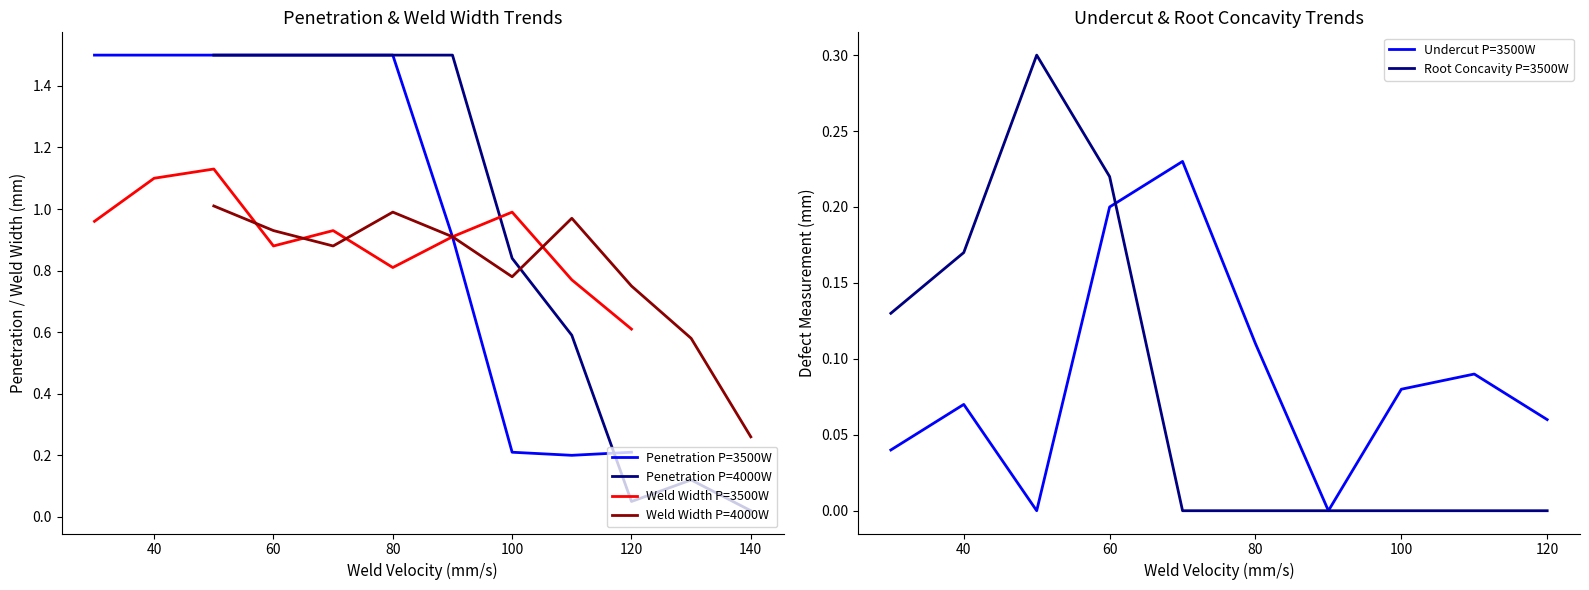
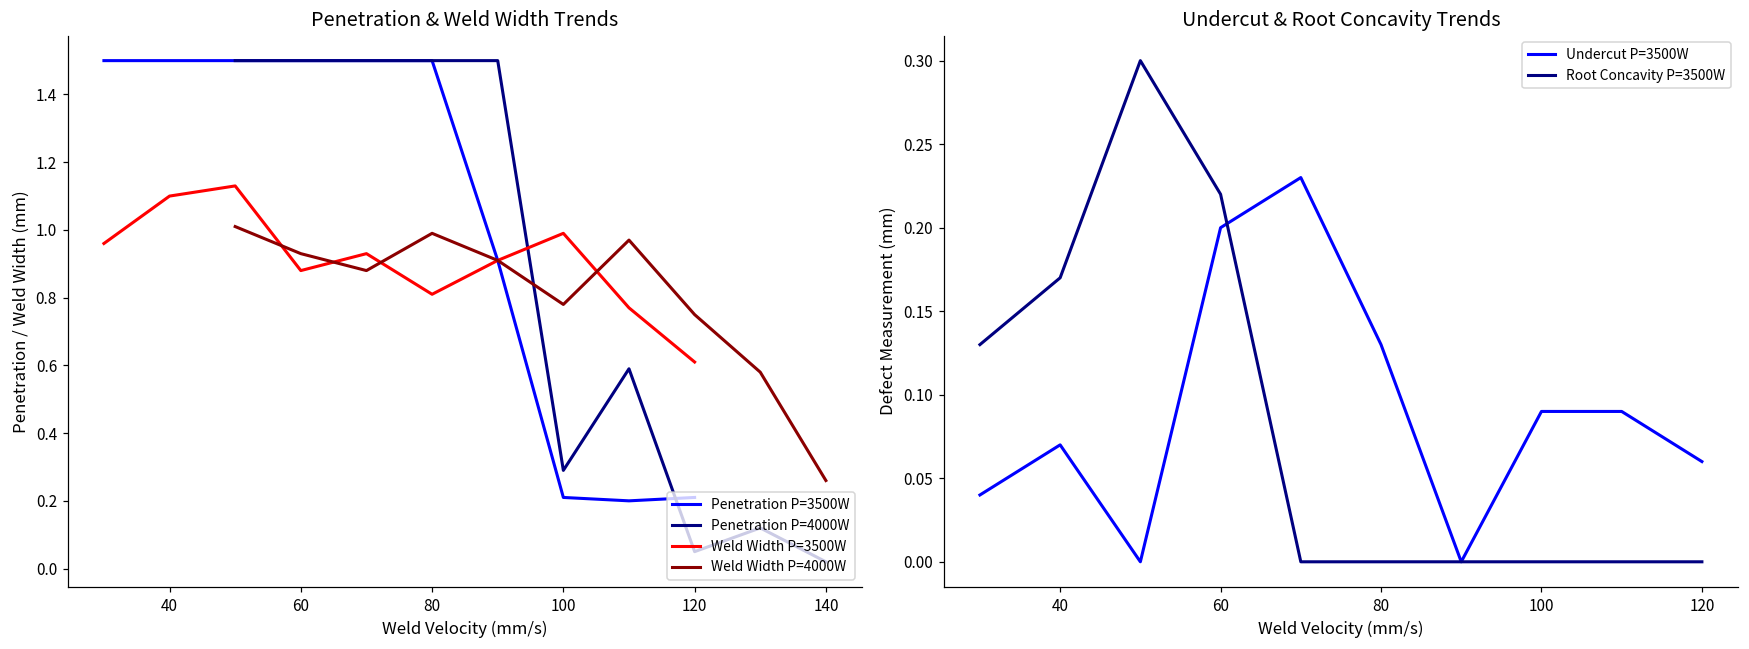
  {
    "Penetration & Weld Width Trends": {
      "Penetration P=3500W": {
        "40": 1.50,
        "100": 0.21
      },
      "Penetration P=4000W": {
-       "100": 0.84
+       "100": 0.29
      },
      "Weld Width P=3500W": {
        "40": 1.10,
        "60": 0.88,
        "80": 0.81,
        "100": 0.99,
        "120": 0.61
      },
      "Weld Width P=4000W": {
        "60": 0.93,
        "80": 0.99,
        "100": 0.78,
        "120": 0.75,
        "140": 0.26
      }
    },
    "Undercut & Root Concavity Trends": {
      "Undercut P=3500W": {
        "40": 0.07,
        "60": 0.20,
-       "80": 0.11,
-       "100": 0.08,
+       "80": 0.13,
+       "100": 0.09,
        "120": 0.06
      },
      "Root Concavity P=3500W": {
        "40": 0.17,
        "60": 0.22,
        "80": 0.00,
        "100": 0.00,
        "120": 0.00
      }
    }
  }
